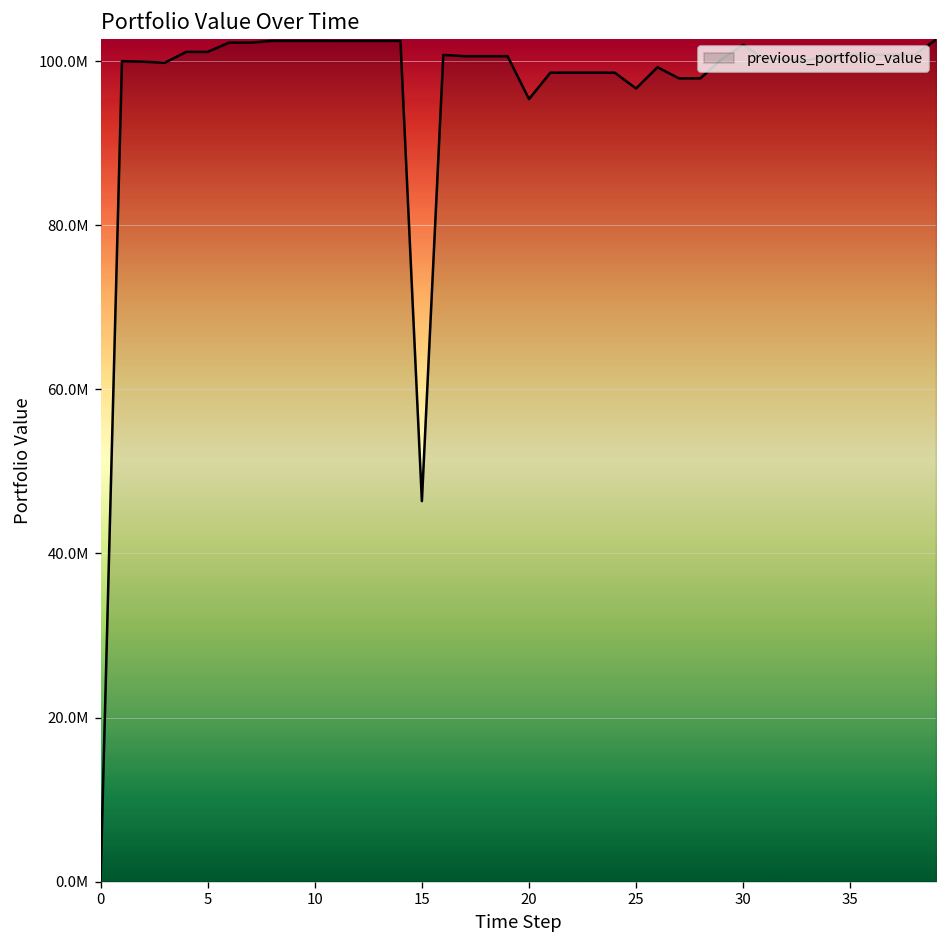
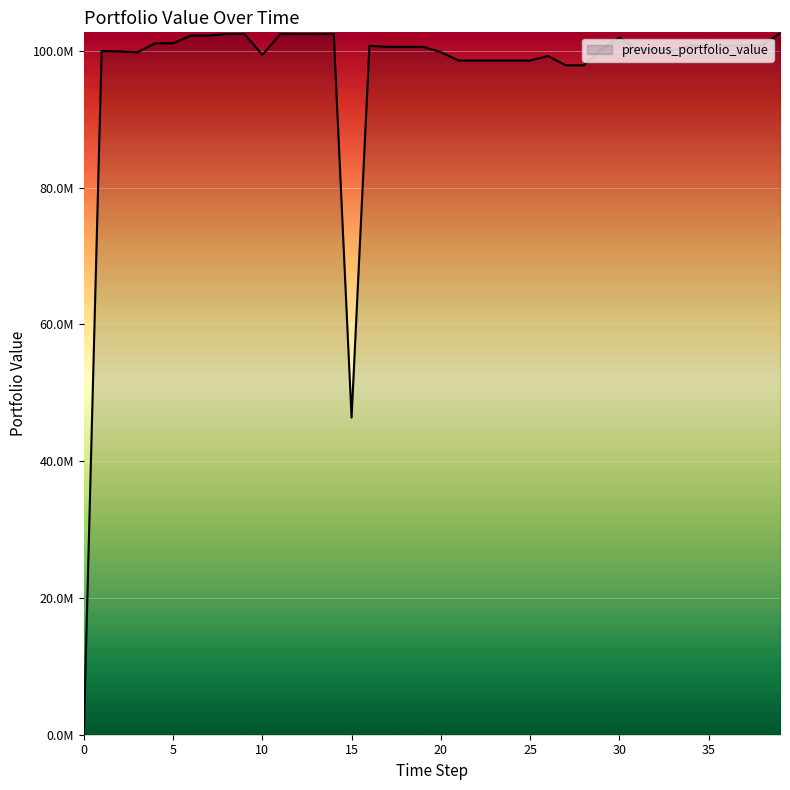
  {
    "0": 0,
    "5": 101000000,
-   "10": 102000000,
+   "10": 99000000,
    "15": 46000000,
-   "20": 95000000,
-   "25": 97000000,
+   "20": 100000000,
+   "25": 99000000,
    "30": 102000000
  }
